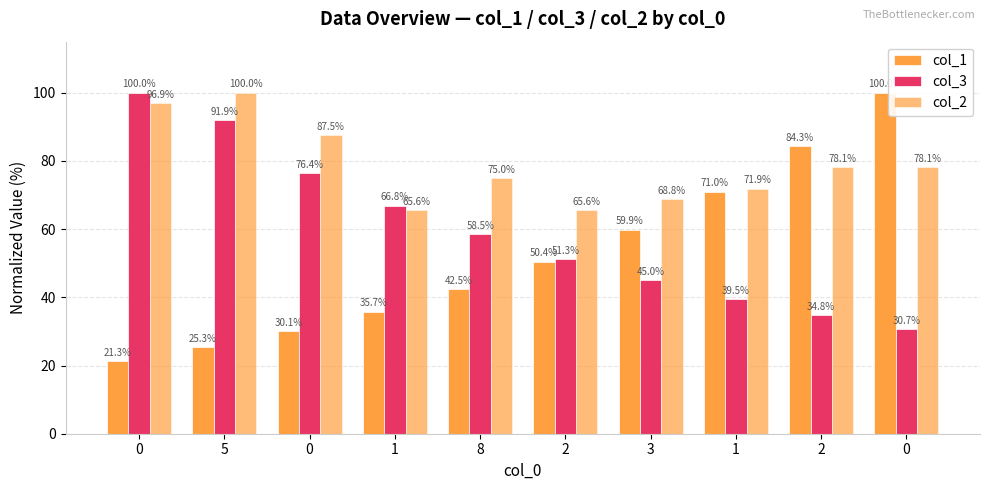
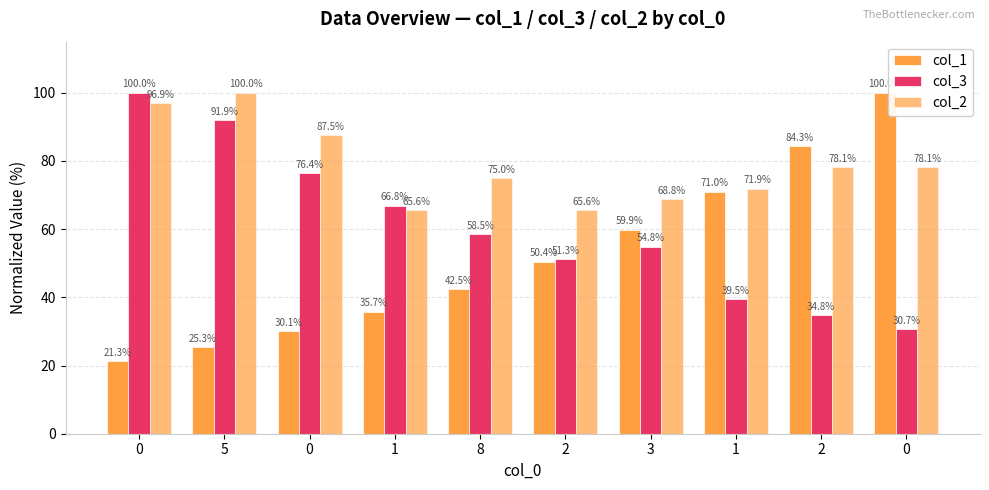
  {
    "col_3": {
      "5": "91.9%",
      "8": "58.5%",
-     "3": "45.0%"
+     "3": "54.8%"
    }
  }
